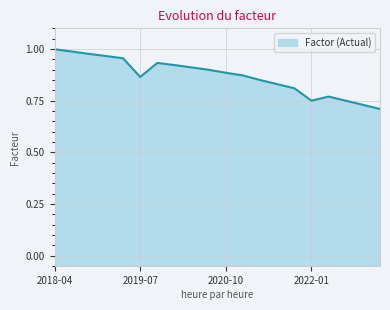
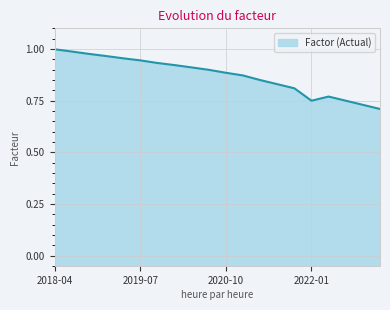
  {
    "2018-04": 1.00,
-   "2019-07": 0.86,
+   "2019-07": 0.95,
    "2020-10": 0.89,
    "2022-01": 0.75
  }
